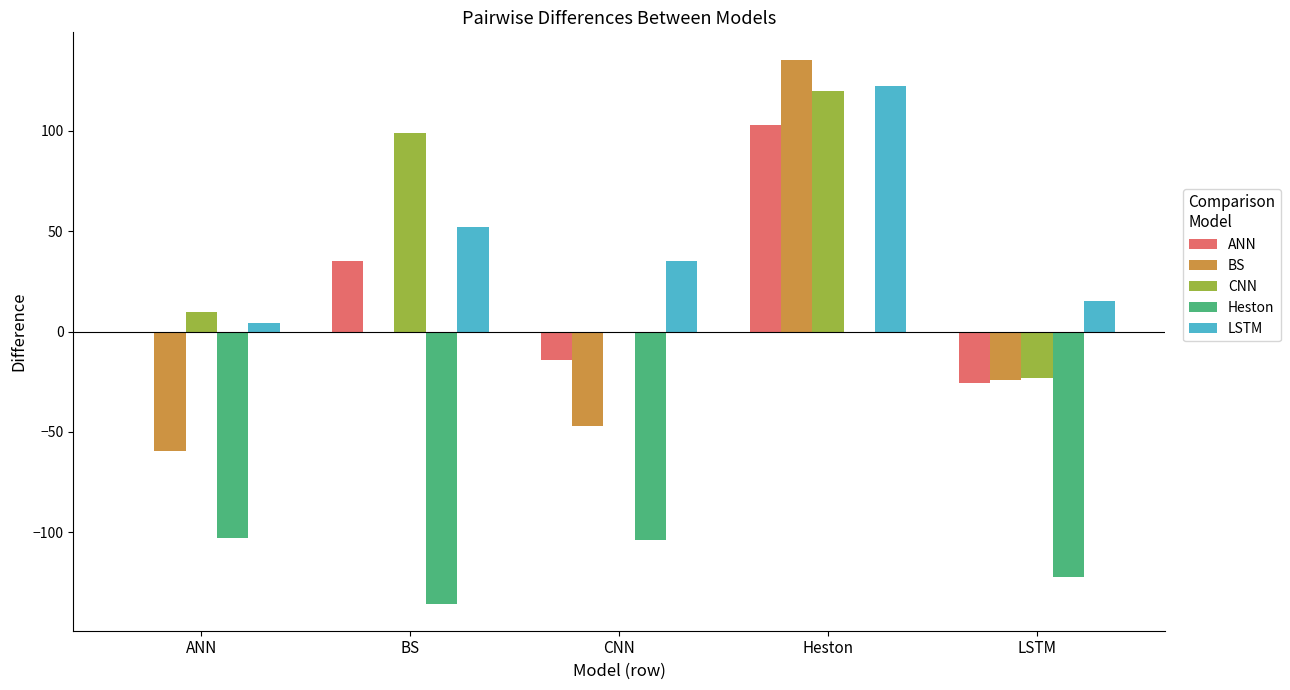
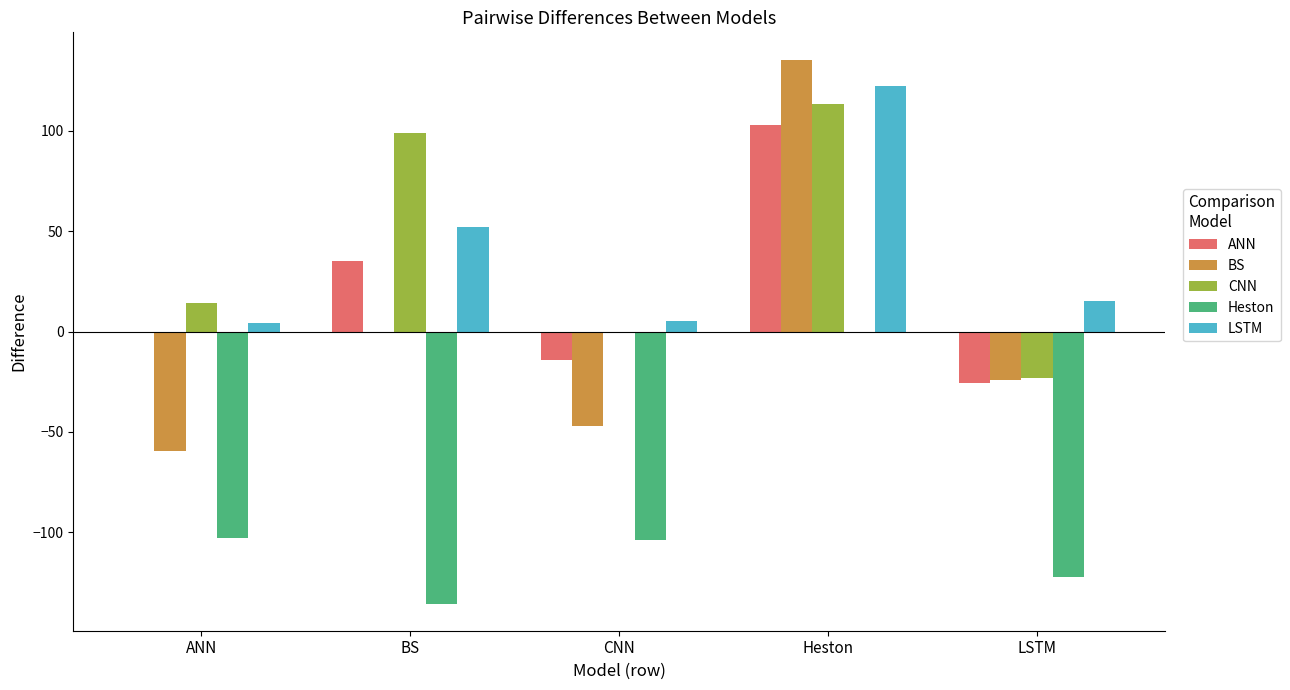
  {
    "ANN": {
      "ANN": 0,
      "BS": 35,
      "CNN": -14,
      "Heston": 103,
      "LSTM": -25
    },
    "BS": {
      "ANN": -60,
      "BS": 0,
      "CNN": -47,
      "Heston": 135,
      "LSTM": -24
    },
    "CNN": {
-     "ANN": 10,
+     "ANN": 14,
      "BS": 99,
      "CNN": 0,
-     "Heston": 120,
+     "Heston": 113,
      "LSTM": -23
    },
    "Heston": {
      "ANN": -103,
      "BS": -135,
      "CNN": -104,
      "Heston": 0,
      "LSTM": -122
    },
    "LSTM": {
      "ANN": 4,
      "BS": 52,
-     "CNN": 35,
+     "CNN": 5,
      "Heston": 122,
      "LSTM": 15
    }
  }
